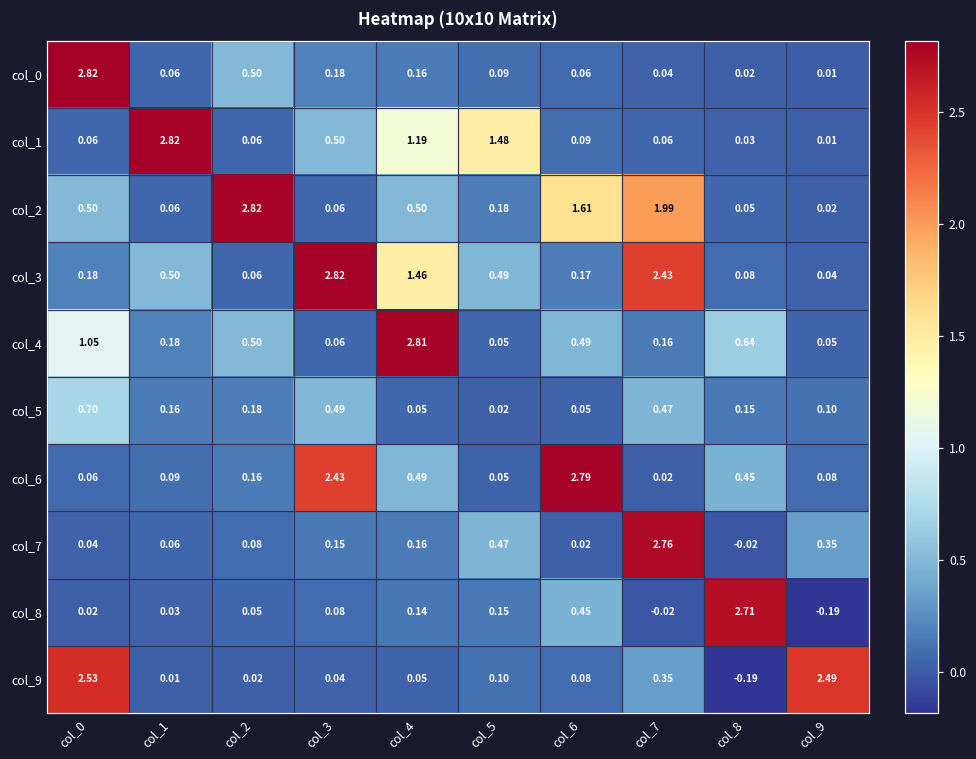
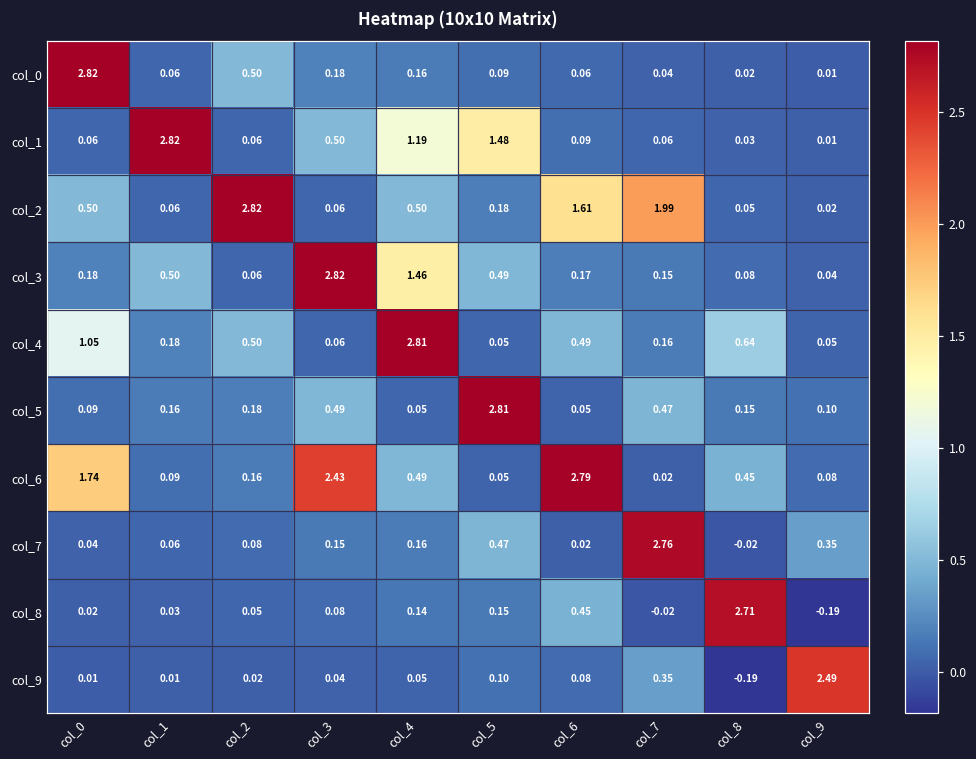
  {
    "col_0": {
      "col_0": 2.82,
      "col_1": 0.06,
      "col_2": 0.50,
      "col_3": 0.18,
      "col_4": 0.16,
      "col_5": 0.09,
      "col_6": 0.06,
      "col_7": 0.04,
      "col_8": 0.02,
      "col_9": 0.01
    },
    "col_1": {
      "col_0": 0.06,
      "col_1": 2.82,
      "col_2": 0.06,
      "col_3": 0.50,
      "col_4": 1.19,
      "col_5": 1.48,
      "col_6": 0.09,
      "col_7": 0.06,
      "col_8": 0.03,
      "col_9": 0.01
    },
    "col_2": {
      "col_0": 0.50,
      "col_1": 0.06,
      "col_2": 2.82,
      "col_3": 0.06,
      "col_4": 0.50,
      "col_5": 0.18,
      "col_6": 1.61,
      "col_7": 1.99,
      "col_8": 0.05,
      "col_9": 0.02
    },
    "col_3": {
      "col_0": 0.18,
      "col_1": 0.50,
      "col_2": 0.06,
      "col_3": 2.82,
      "col_4": 1.46,
      "col_5": 0.49,
      "col_6": 0.17,
-     "col_7": 2.43,
+     "col_7": 0.15,
      "col_8": 0.08,
      "col_9": 0.04
    },
    "col_4": {
      "col_0": 1.05,
      "col_1": 0.18,
      "col_2": 0.50,
      "col_3": 0.06,
      "col_4": 2.81,
      "col_5": 0.05,
      "col_6": 0.49,
      "col_7": 0.16,
      "col_8": 0.64,
      "col_9": 0.05
    },
    "col_5": {
-     "col_0": 0.70,
+     "col_0": 0.09,
      "col_1": 0.16,
      "col_2": 0.18,
      "col_3": 0.49,
      "col_4": 0.05,
-     "col_5": 0.02,
+     "col_5": 2.81,
      "col_6": 0.05,
      "col_7": 0.47,
      "col_8": 0.15,
      "col_9": 0.10
    },
    "col_6": {
-     "col_0": 0.06,
+     "col_0": 1.74,
      "col_1": 0.09,
      "col_2": 0.16,
      "col_3": 2.43,
      "col_4": 0.49,
      "col_5": 0.05,
      "col_6": 2.79,
      "col_7": 0.02,
      "col_8": 0.45,
      "col_9": 0.08
    },
    "col_7": {
      "col_0": 0.04,
      "col_1": 0.06,
      "col_2": 0.08,
      "col_3": 0.15,
      "col_4": 0.16,
      "col_5": 0.47,
      "col_6": 0.02,
      "col_7": 2.76,
      "col_8": -0.02,
      "col_9": 0.35
    },
    "col_8": {
      "col_0": 0.02,
      "col_1": 0.03,
      "col_2": 0.05,
      "col_3": 0.08,
      "col_4": 0.14,
      "col_5": 0.15,
      "col_6": 0.45,
      "col_7": -0.02,
      "col_8": 2.71,
      "col_9": -0.19
    },
    "col_9": {
-     "col_0": 2.53,
+     "col_0": 0.01,
      "col_1": 0.01,
      "col_2": 0.02,
      "col_3": 0.04,
      "col_4": 0.05,
      "col_5": 0.10,
      "col_6": 0.08,
      "col_7": 0.35,
      "col_8": -0.19,
      "col_9": 2.49
    }
  }
